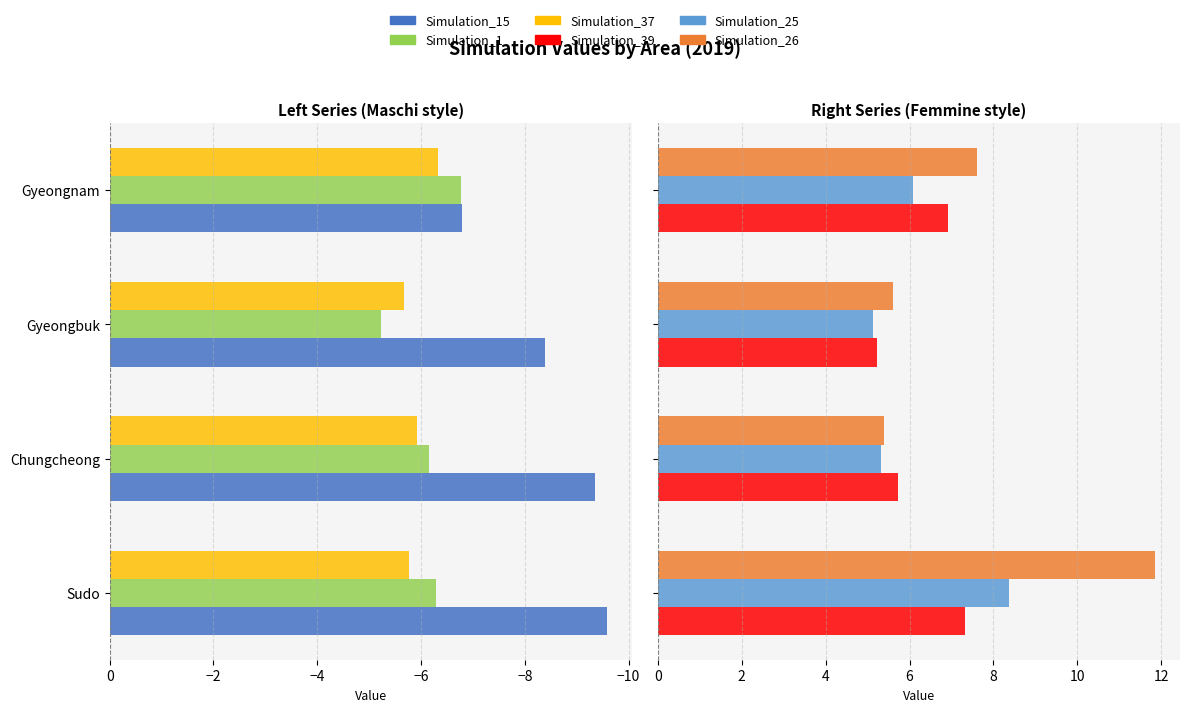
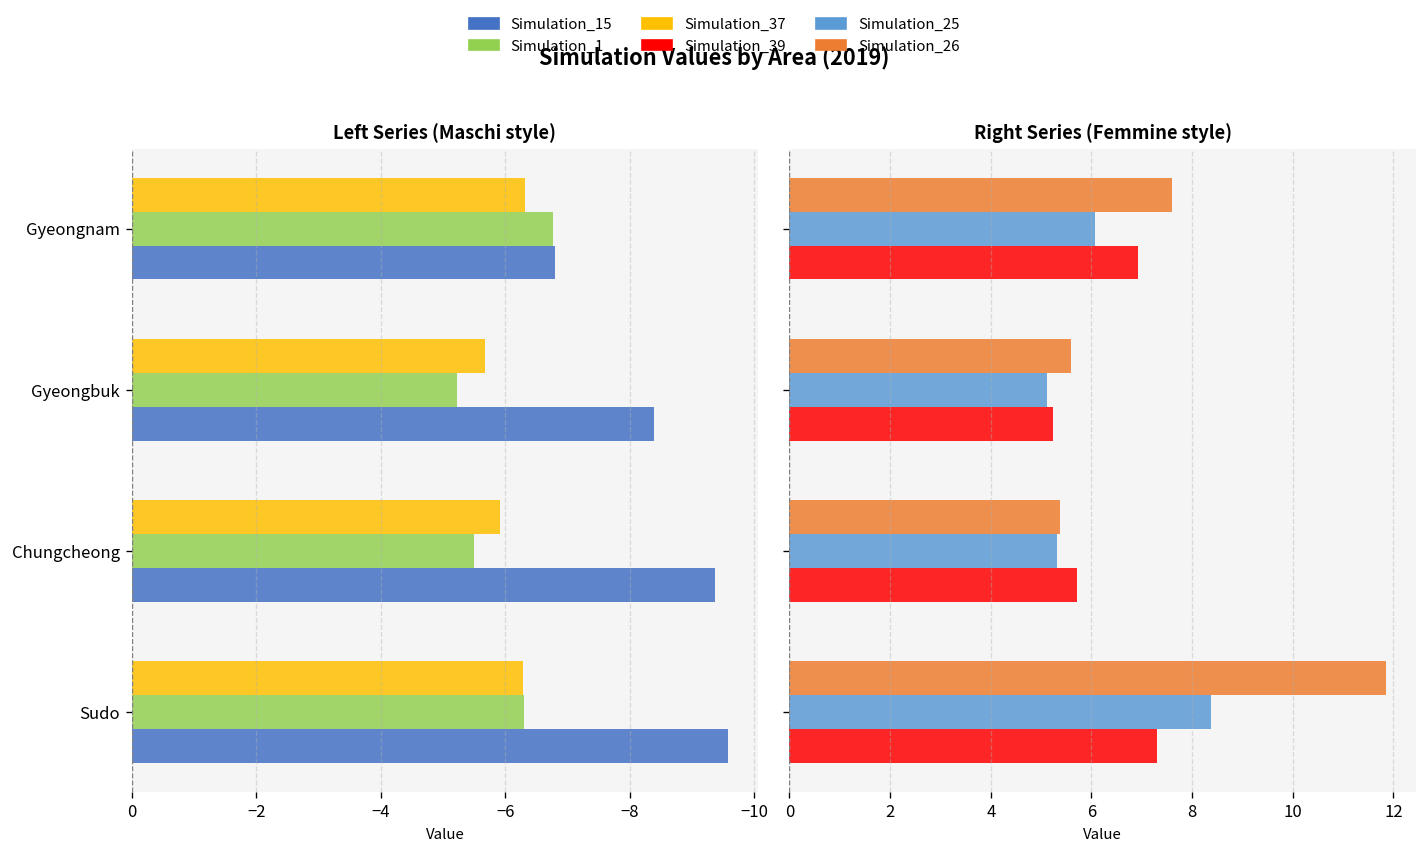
  {
    "Left Series (Maschi style)": {
      "Simulation_15": {
        "Gyeongnam": -6.8,
        "Gyeongbuk": -8.4,
        "Chungcheong": -9.4,
        "Sudo": -9.6
      },
      "Simulation_1": {
        "Gyeongnam": -6.8,
        "Gyeongbuk": -5.2,
-       "Chungcheong": -6.1,
+       "Chungcheong": -5.5,
        "Sudo": -6.3
      },
      "Simulation_37": {
        "Gyeongnam": -6.3,
        "Gyeongbuk": -5.7,
        "Chungcheong": -5.9,
-       "Sudo": -5.8
+       "Sudo": -6.3
      }
    }
  }
